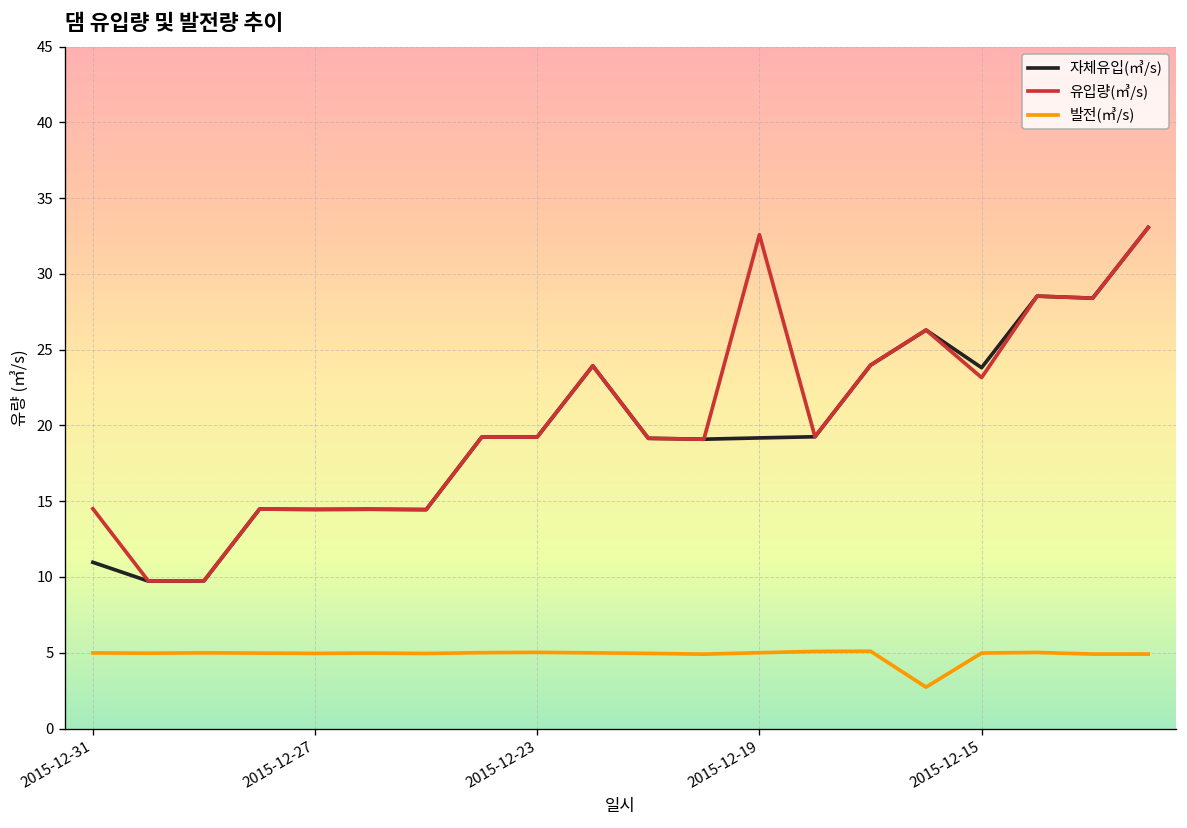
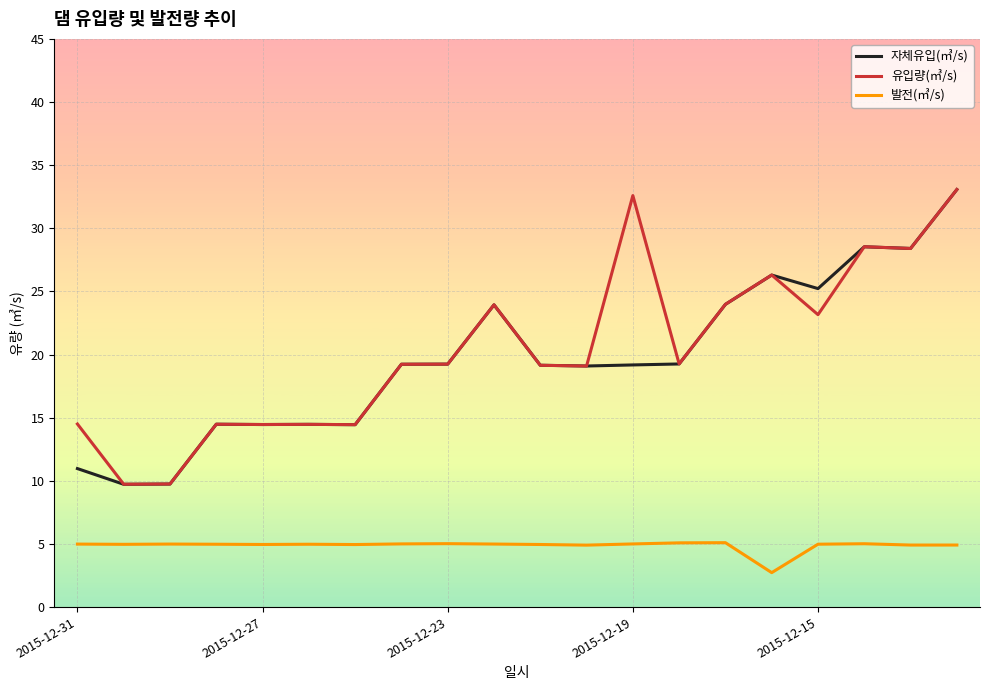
  {
    "자체유입(㎥/s)": {
      "2015-12-31": 11.0,
      "2015-12-19": 19.2,
-     "2015-12-15": 23.8
+     "2015-12-15": 25.2
    },
    "유입량(㎥/s)": {
      "2015-12-31": 14.5,
      "2015-12-19": 32.6,
      "2015-12-15": 23.2
    },
    "발전(㎥/s)": {
      "2015-12-31": 5.0,
      "2015-12-27": 5.0,
      "2015-12-23": 5.0,
      "2015-12-19": 5.0,
      "2015-12-15": 5.0
    }
  }
